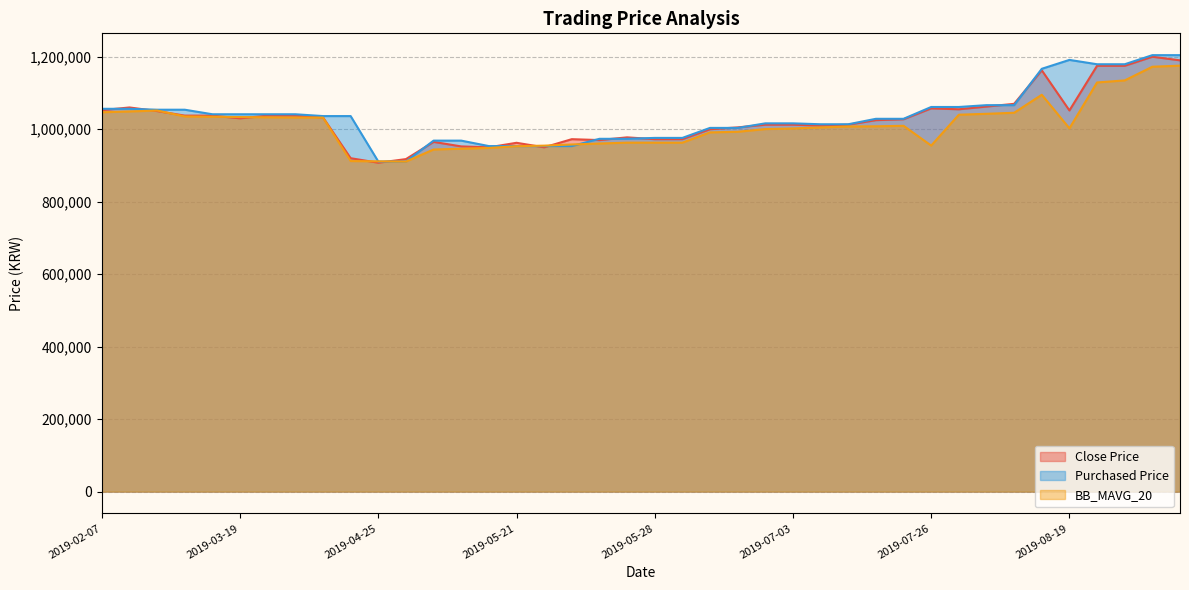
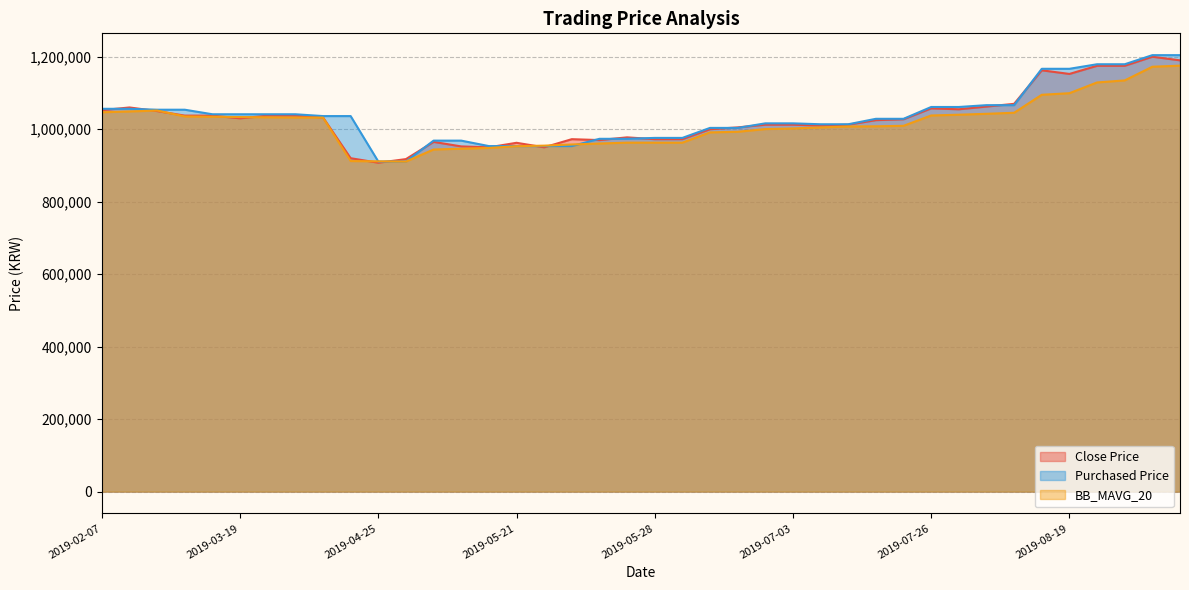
  {
    "Close Price": {
      "2019-05-21": "960,000",
-     "2019-08-19": "1,050,000"
+     "2019-08-19": "1,150,000"
    },
    "Purchased Price": {
      "2019-03-19": "1,040,000",
-     "2019-08-19": "1,190,000"
+     "2019-08-19": "1,170,000"
    },
    "BB_MAVG_20": {
      "2019-05-28": "960,000",
      "2019-07-03": "1,000,000",
-     "2019-07-26": "950,000",
-     "2019-08-19": "1,000,000"
+     "2019-07-26": "1,040,000",
+     "2019-08-19": "1,100,000"
    }
  }
